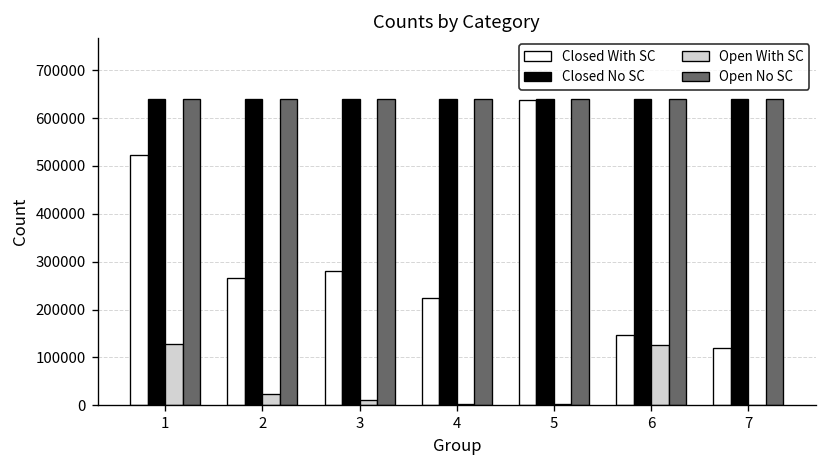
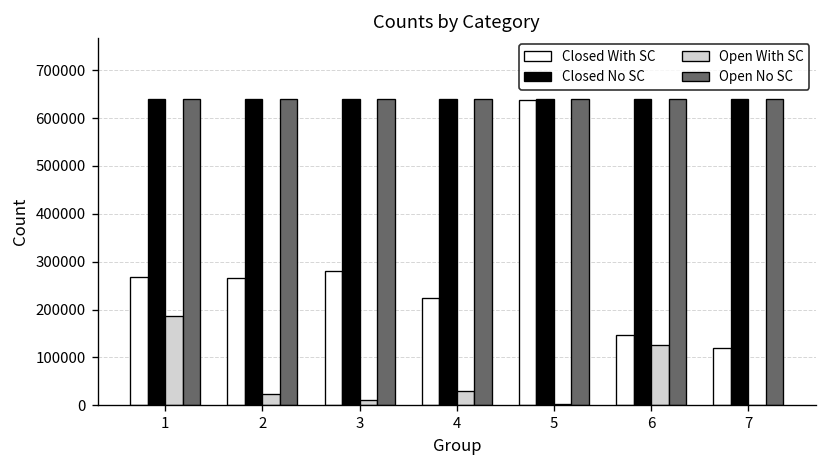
  {
    "Closed With SC": {
-     "1": 520000,
+     "1": 270000,
      "2": 270000,
      "3": 280000,
      "4": 220000,
      "5": 640000,
      "6": 150000,
      "7": 120000
    },
    "Closed No SC": {
      "1": 640000,
      "2": 640000,
      "3": 640000,
      "4": 640000,
      "5": 640000,
      "6": 640000,
      "7": 640000
    },
    "Open With SC": {
-     "1": 130000,
+     "1": 190000,
      "2": 20000,
      "3": 10000,
-     "4": 0,
+     "4": 30000,
      "6": 120000
    },
    "Open No SC": {
      "1": 640000,
      "2": 640000,
      "3": 640000,
      "4": 640000,
      "5": 640000,
      "6": 640000,
      "7": 640000
    }
  }
